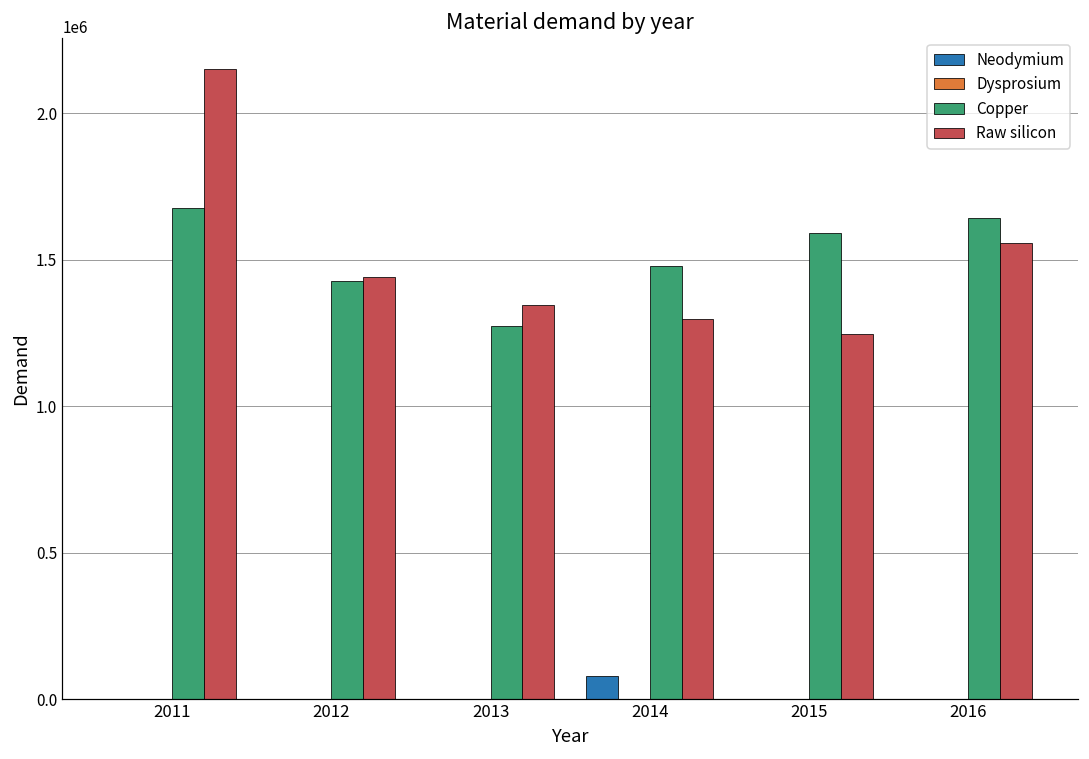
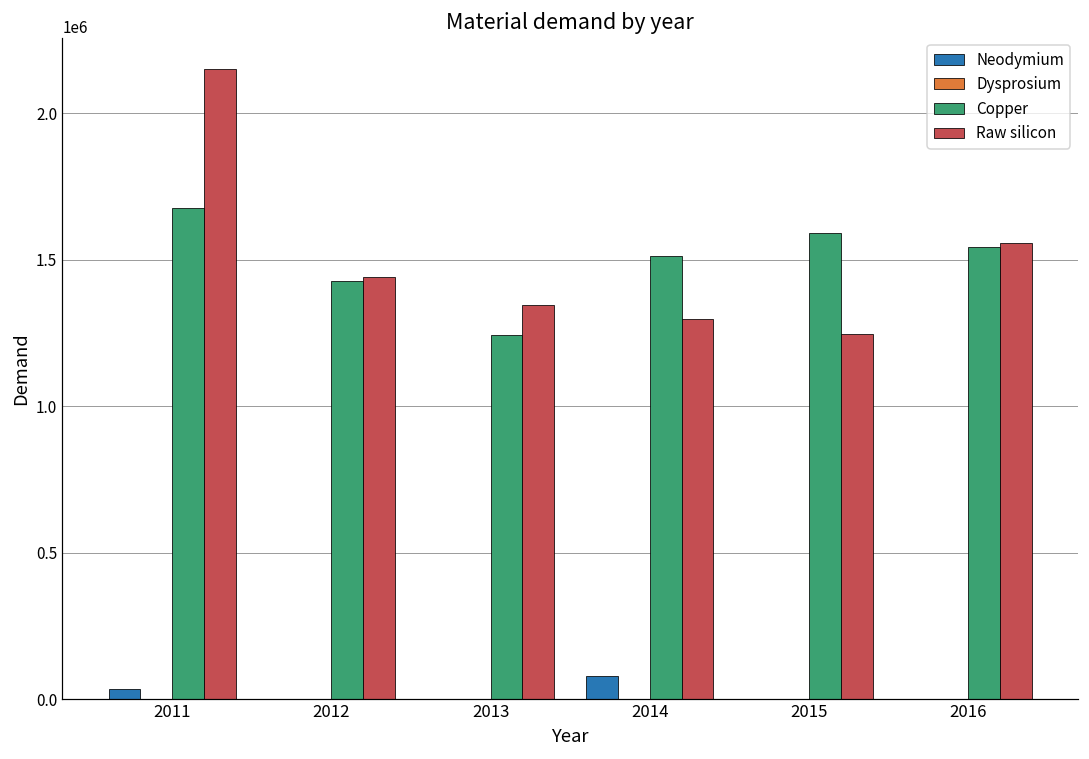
  {
    "Neodymium": {
-     "2011": 0,
+     "2011": 30000,
      "2014": 80000
    },
    "Copper": {
      "2011": 1680000,
      "2012": 1430000,
-     "2013": 1270000,
-     "2014": 1480000,
+     "2013": 1240000,
+     "2014": 1510000,
      "2015": 1590000,
-     "2016": 1640000
+     "2016": 1540000
    }
  }
